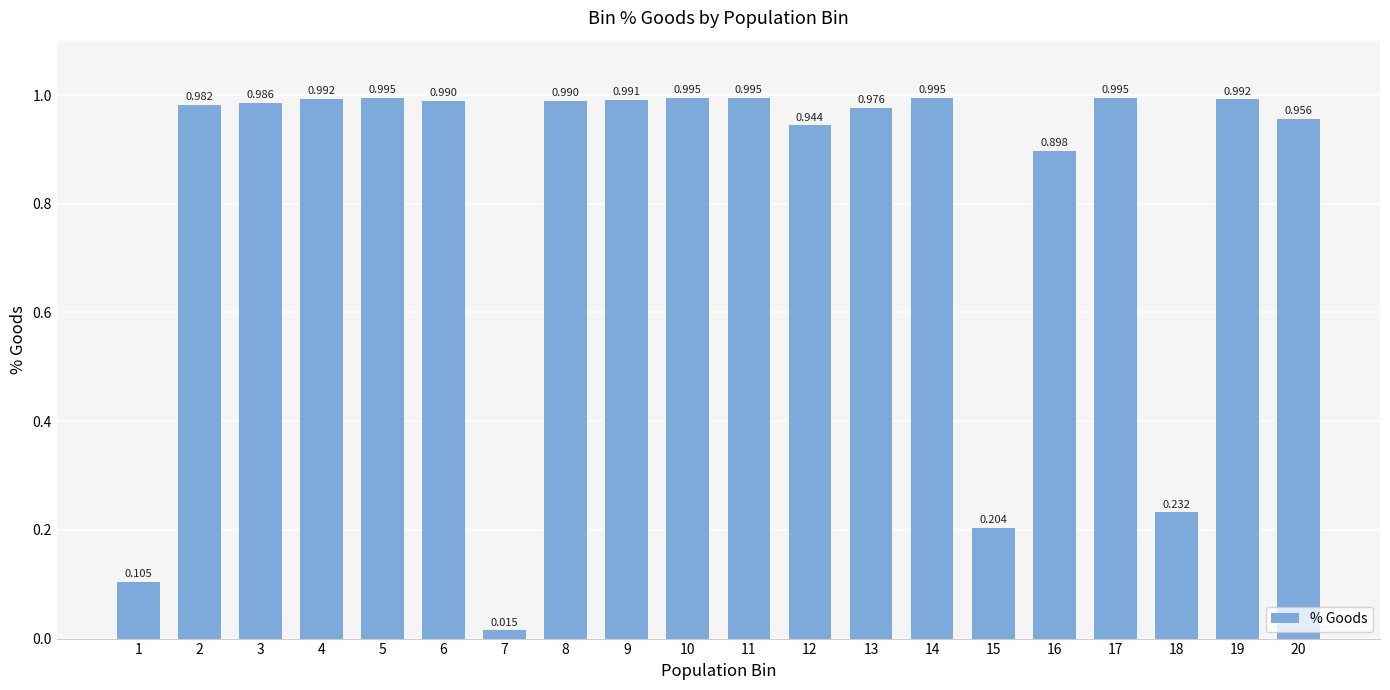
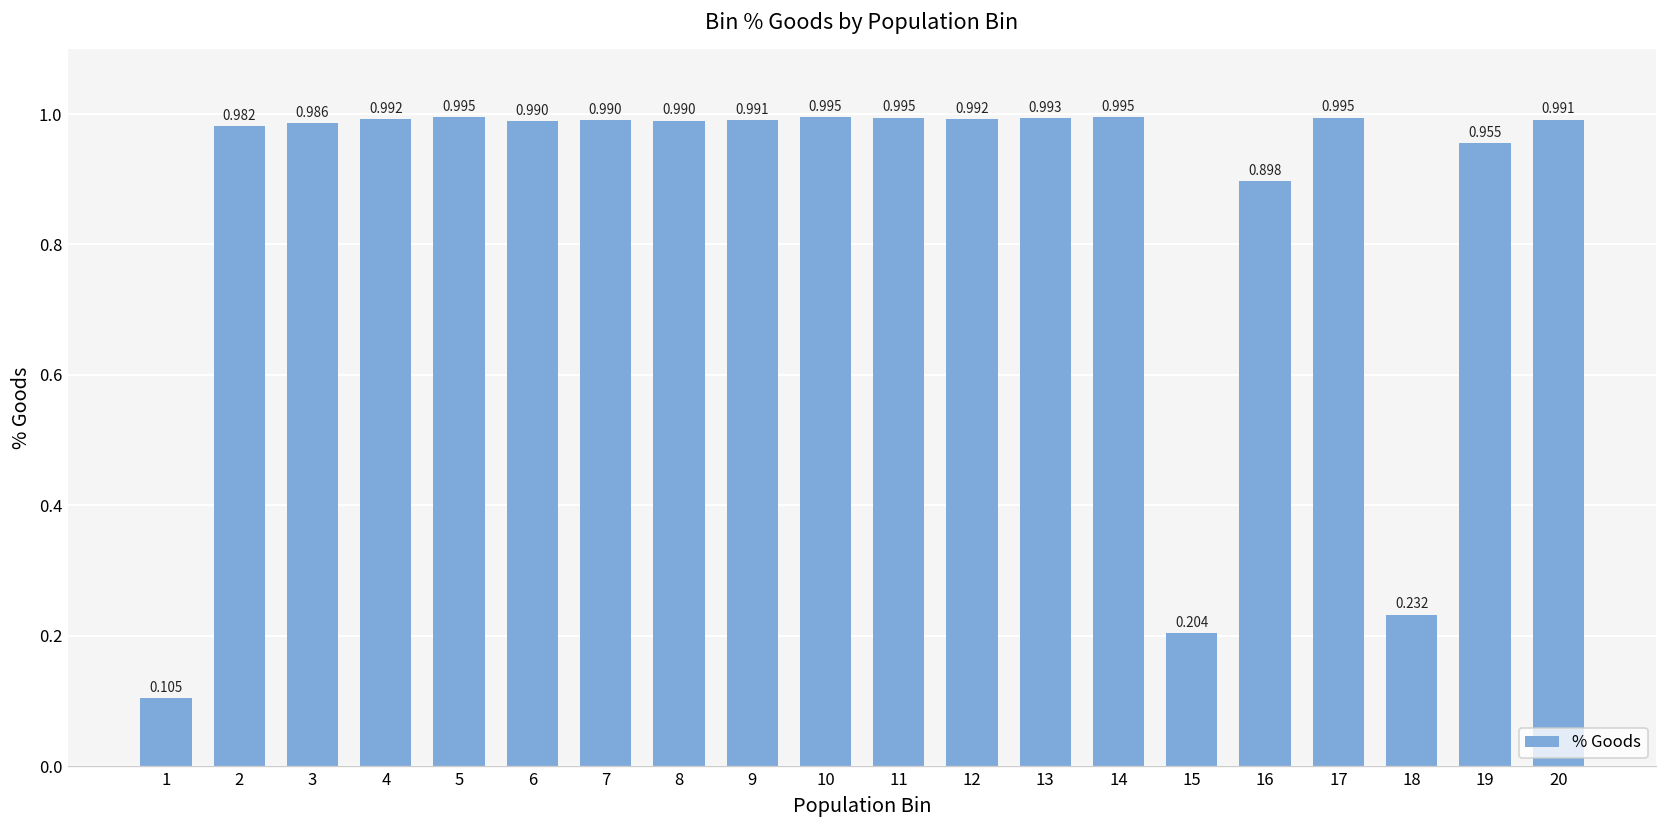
  {
    "1": 0.105,
    "2": 0.982,
    "3": 0.986,
    "4": 0.992,
    "5": 0.995,
    "6": 0.990,
-   "7": 0.015,
+   "7": 0.990,
    "8": 0.990,
    "9": 0.991,
    "10": 0.995,
    "11": 0.995,
-   "12": 0.944,
-   "13": 0.976,
+   "12": 0.992,
+   "13": 0.993,
    "14": 0.995,
    "15": 0.204,
    "16": 0.898,
    "17": 0.995,
    "18": 0.232,
-   "19": 0.992,
-   "20": 0.956
+   "19": 0.955,
+   "20": 0.991
  }
